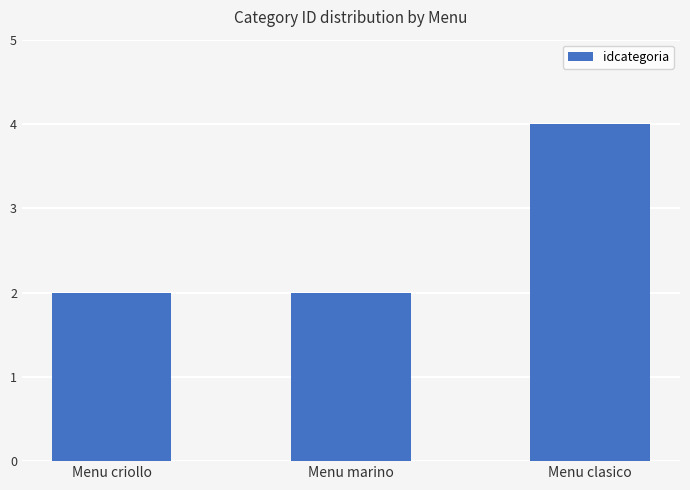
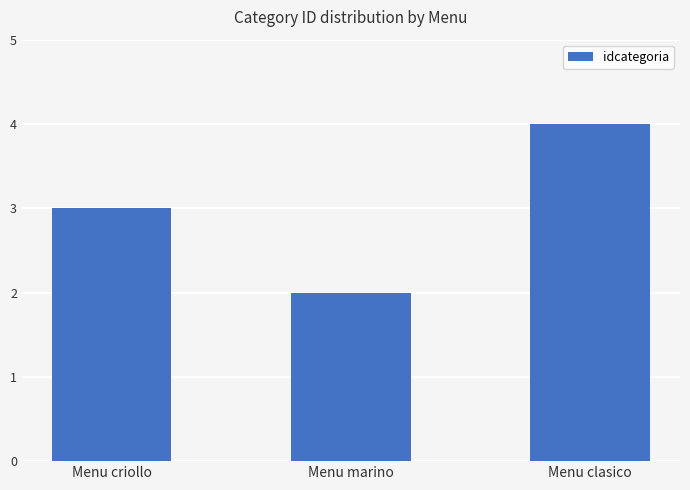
  {
-   "Menu criollo": 2,
+   "Menu criollo": 3,
    "Menu marino": 2,
    "Menu clasico": 4
  }
